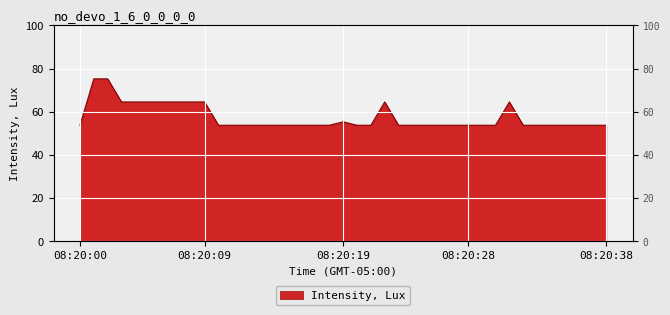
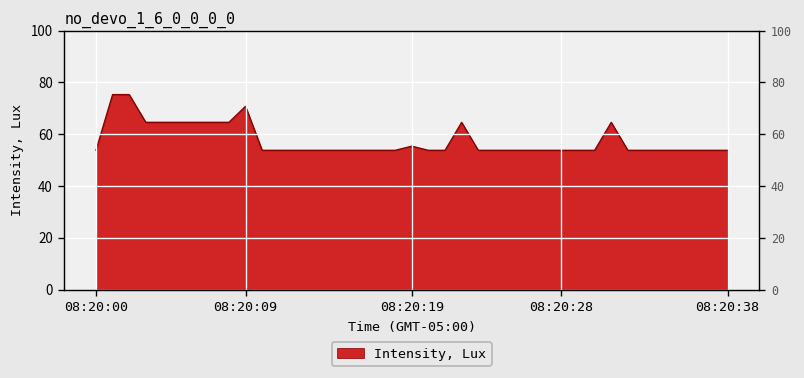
  {
    "08:20:00": 54,
-   "08:20:09": 65,
+   "08:20:09": 71,
    "08:20:19": 55,
    "08:20:28": 54,
    "08:20:38": 54
  }
